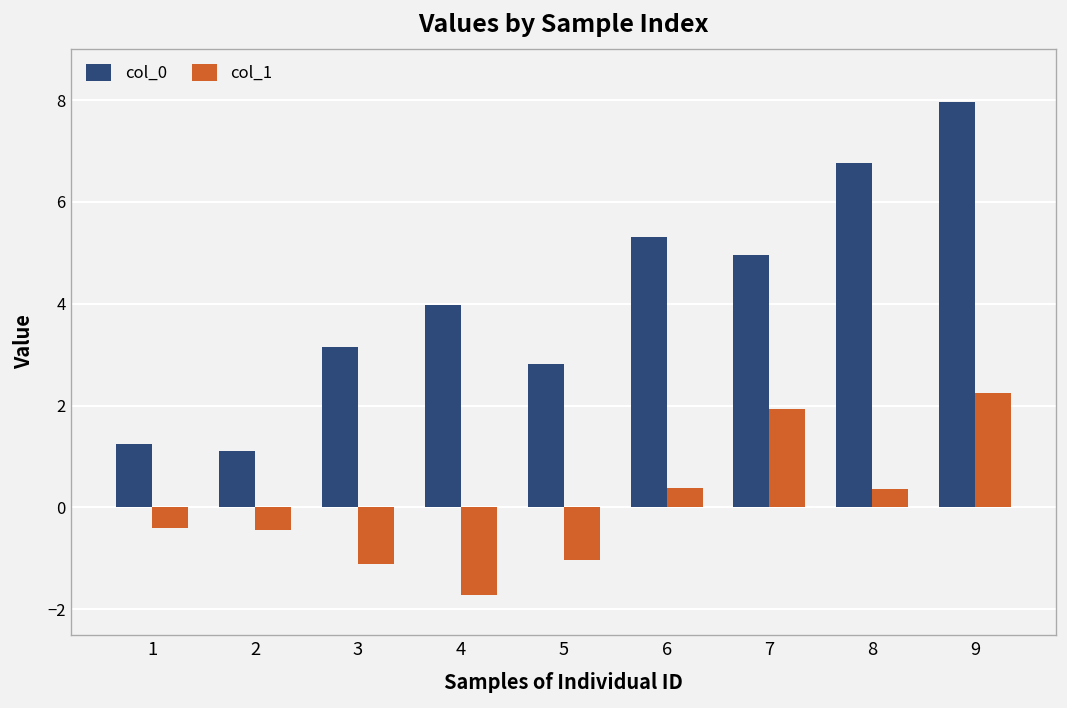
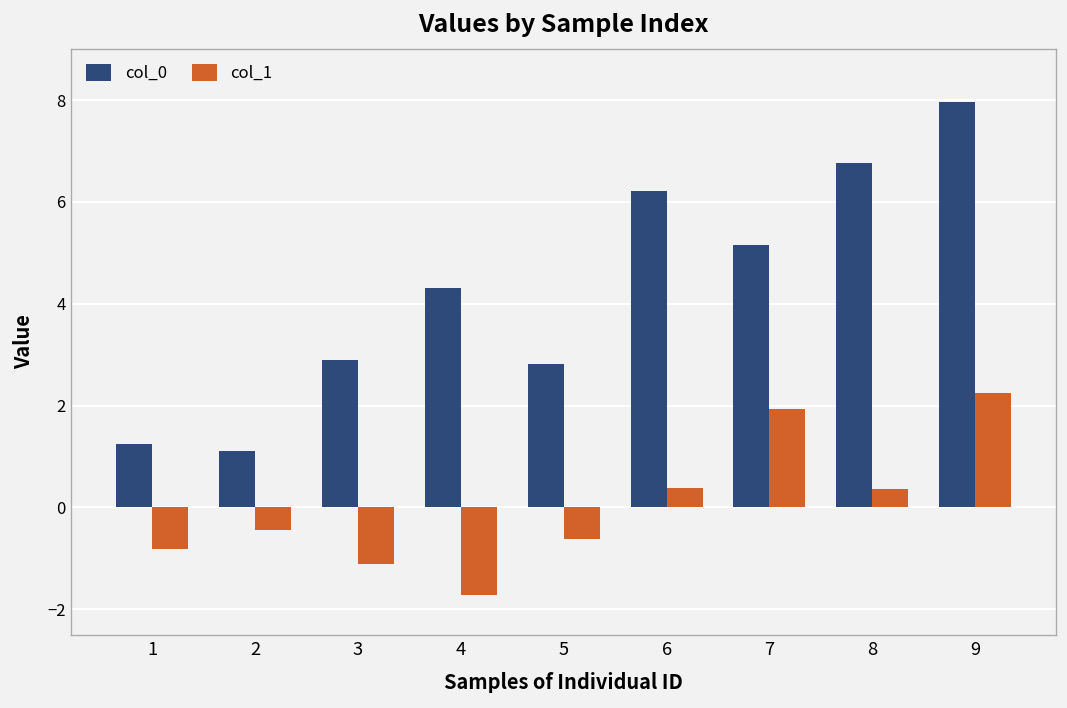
  {
    "col_0": {
      "1": 1.3,
      "2": 1.1,
-     "3": 3.1,
-     "4": 4.0,
+     "3": 2.9,
+     "4": 4.3,
      "5": 2.8,
-     "6": 5.3,
-     "7": 5.0,
+     "6": 6.2,
+     "7": 5.2,
      "8": 6.8,
      "9": 8.0
    },
    "col_1": {
-     "1": -0.4,
+     "1": -0.8,
      "2": -0.4,
      "3": -1.1,
      "4": -1.7,
-     "5": -1.0,
+     "5": -0.6,
      "6": 0.4,
      "7": 1.9,
      "8": 0.4,
      "9": 2.2
    }
  }
